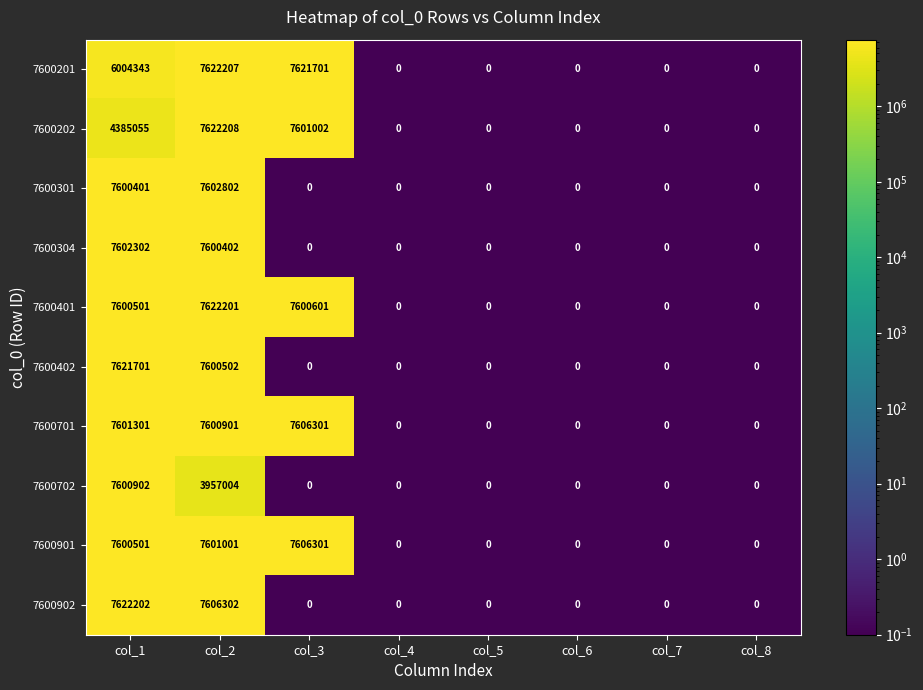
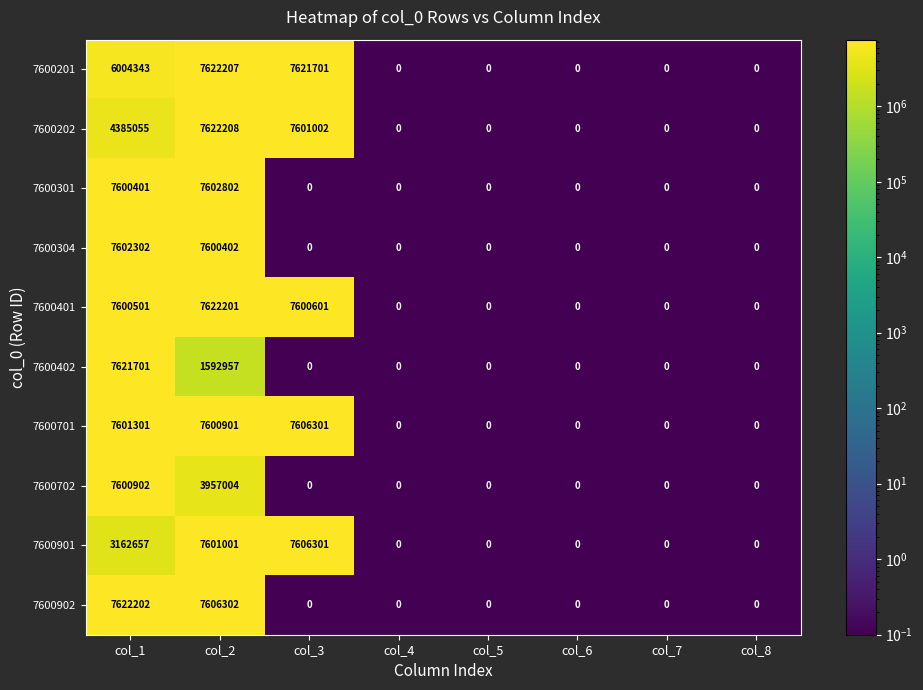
  {
    "7600201": {
      "col_1": 6004343,
      "col_2": 7622207,
      "col_3": 7621701,
      "col_4": 0,
      "col_5": 0,
      "col_6": 0,
      "col_7": 0,
      "col_8": 0
    },
    "7600202": {
      "col_1": 4385055,
      "col_2": 7622208,
      "col_3": 7601002,
      "col_4": 0,
      "col_5": 0,
      "col_6": 0,
      "col_7": 0,
      "col_8": 0
    },
    "7600301": {
      "col_1": 7600401,
      "col_2": 7602802,
      "col_3": 0,
      "col_4": 0,
      "col_5": 0,
      "col_6": 0,
      "col_7": 0,
      "col_8": 0
    },
    "7600304": {
      "col_1": 7602302,
      "col_2": 7600402,
      "col_3": 0,
      "col_4": 0,
      "col_5": 0,
      "col_6": 0,
      "col_7": 0,
      "col_8": 0
    },
    "7600401": {
      "col_1": 7600501,
      "col_2": 7622201,
      "col_3": 7600601,
      "col_4": 0,
      "col_5": 0,
      "col_6": 0,
      "col_7": 0,
      "col_8": 0
    },
    "7600402": {
      "col_1": 7621701,
-     "col_2": 7600502,
+     "col_2": 1592957,
      "col_3": 0,
      "col_4": 0,
      "col_5": 0,
      "col_6": 0,
      "col_7": 0,
      "col_8": 0
    },
    "7600701": {
      "col_1": 7601301,
      "col_2": 7600901,
      "col_3": 7606301,
      "col_4": 0,
      "col_5": 0,
      "col_6": 0,
      "col_7": 0,
      "col_8": 0
    },
    "7600702": {
      "col_1": 7600902,
      "col_2": 3957004,
      "col_3": 0,
      "col_4": 0,
      "col_5": 0,
      "col_6": 0,
      "col_7": 0,
      "col_8": 0
    },
    "7600901": {
-     "col_1": 7600501,
+     "col_1": 3162657,
      "col_2": 7601001,
      "col_3": 7606301,
      "col_4": 0,
      "col_5": 0,
      "col_6": 0,
      "col_7": 0,
      "col_8": 0
    },
    "7600902": {
      "col_1": 7622202,
      "col_2": 7606302,
      "col_3": 0,
      "col_4": 0,
      "col_5": 0,
      "col_6": 0,
      "col_7": 0,
      "col_8": 0
    }
  }
